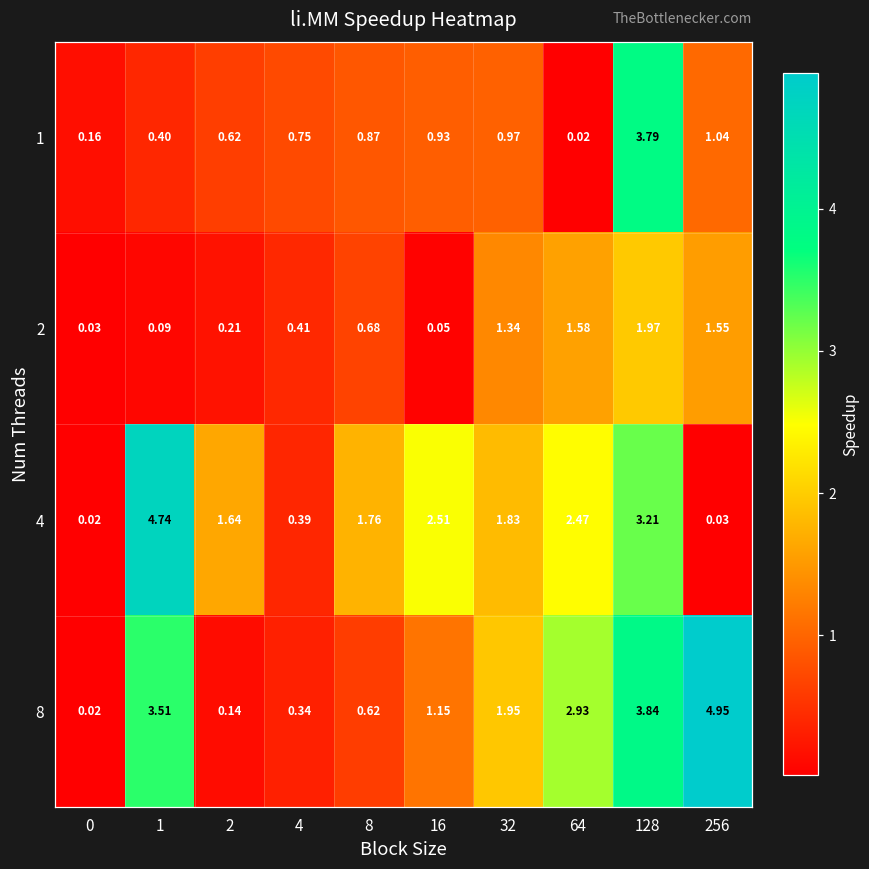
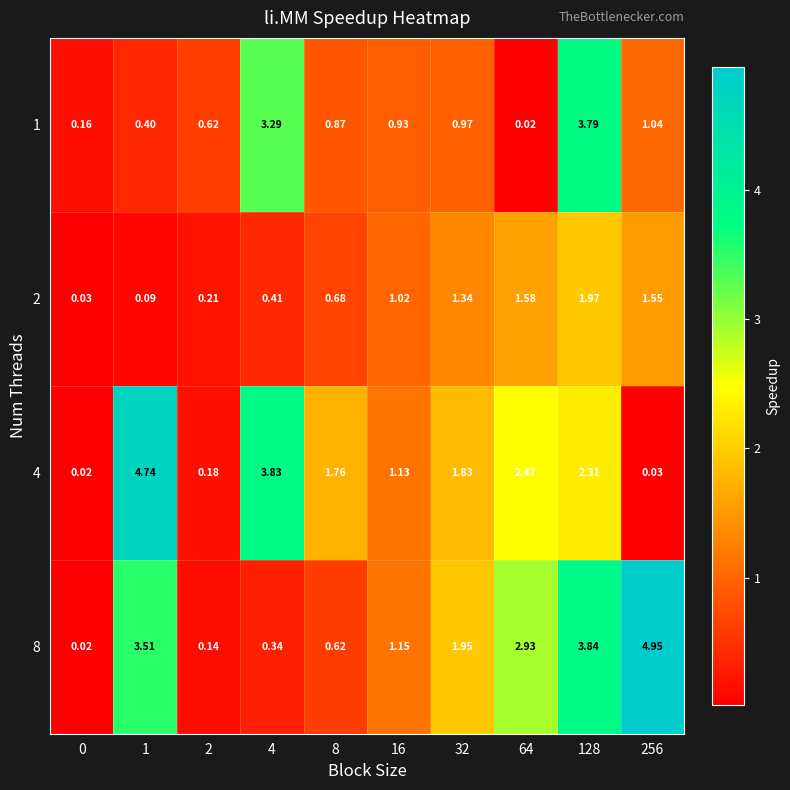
  {
    "1": {
      "0": 0.16,
      "1": 0.40,
      "2": 0.62,
-     "4": 0.75,
+     "4": 3.29,
      "8": 0.87,
      "16": 0.93,
      "32": 0.97,
      "64": 0.02,
      "128": 3.79,
      "256": 1.04
    },
    "2": {
      "0": 0.03,
      "1": 0.09,
      "2": 0.21,
      "4": 0.41,
      "8": 0.68,
-     "16": 0.05,
+     "16": 1.02,
      "32": 1.34,
      "64": 1.58,
      "128": 1.97,
      "256": 1.55
    },
    "4": {
      "0": 0.02,
      "1": 4.74,
-     "2": 1.64,
-     "4": 0.39,
+     "2": 0.18,
+     "4": 3.83,
      "8": 1.76,
-     "16": 2.51,
+     "16": 1.13,
      "32": 1.83,
      "64": 2.47,
-     "128": 3.21,
+     "128": 2.31,
      "256": 0.03
    },
    "8": {
      "0": 0.02,
      "1": 3.51,
      "2": 0.14,
      "4": 0.34,
      "8": 0.62,
      "16": 1.15,
      "32": 1.95,
      "64": 2.93,
      "128": 3.84,
      "256": 4.95
    }
  }
